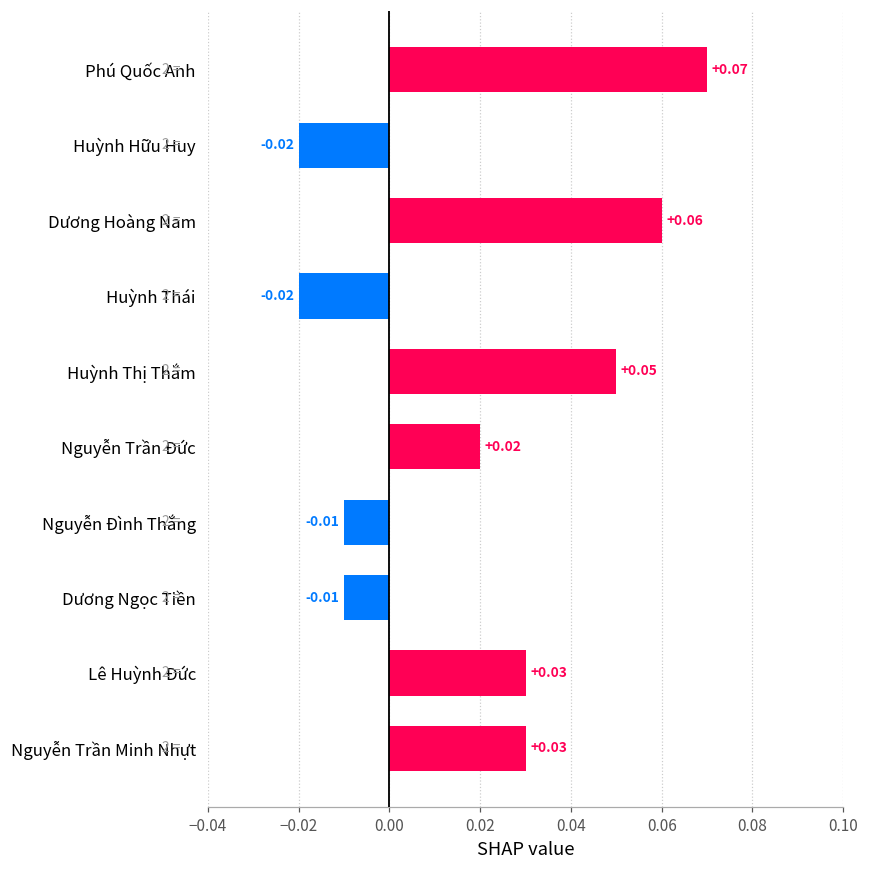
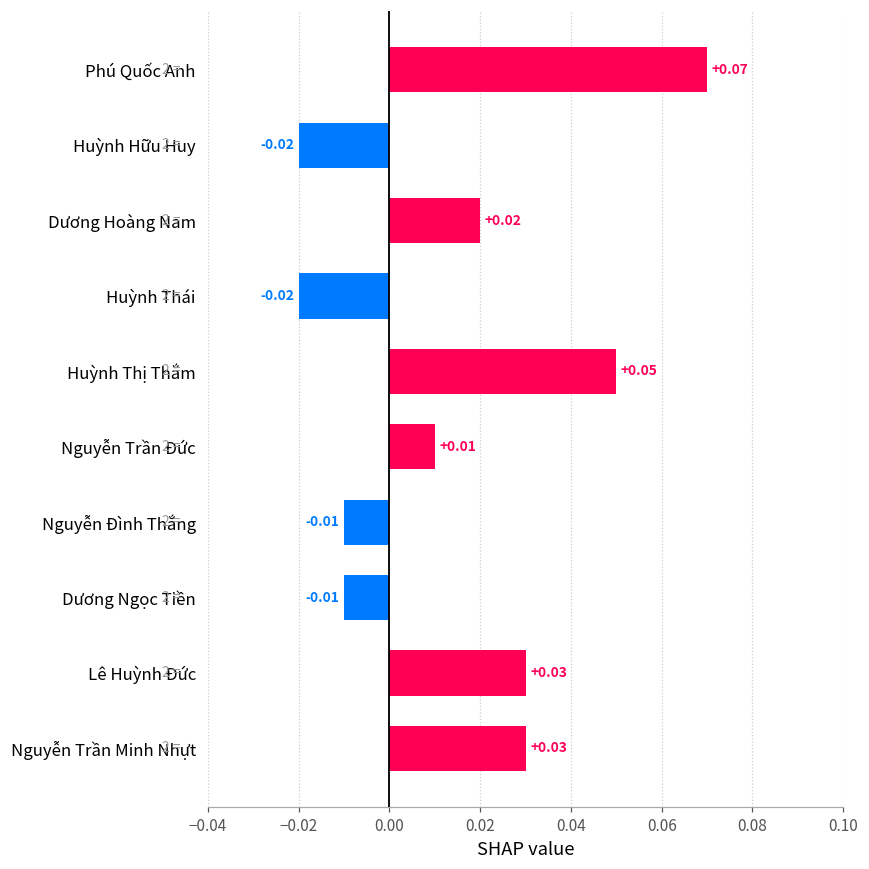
  {
    "Phú Quốc Anh": "+0.07",
    "Huỳnh Hữu Huy": "-0.02",
-   "Dương Hoàng Nam": "+0.06",
+   "Dương Hoàng Nam": "+0.02",
    "Huỳnh Thái": "-0.02",
    "Huỳnh Thị Thắm": "+0.05",
-   "Nguyễn Trần Đức": "+0.02",
+   "Nguyễn Trần Đức": "+0.01",
    "Nguyễn Đình Thắng": "-0.01",
    "Dương Ngọc Tiền": "-0.01",
    "Lê Huỳnh Đức": "+0.03",
    "Nguyễn Trần Minh Nhựt": "+0.03"
  }
